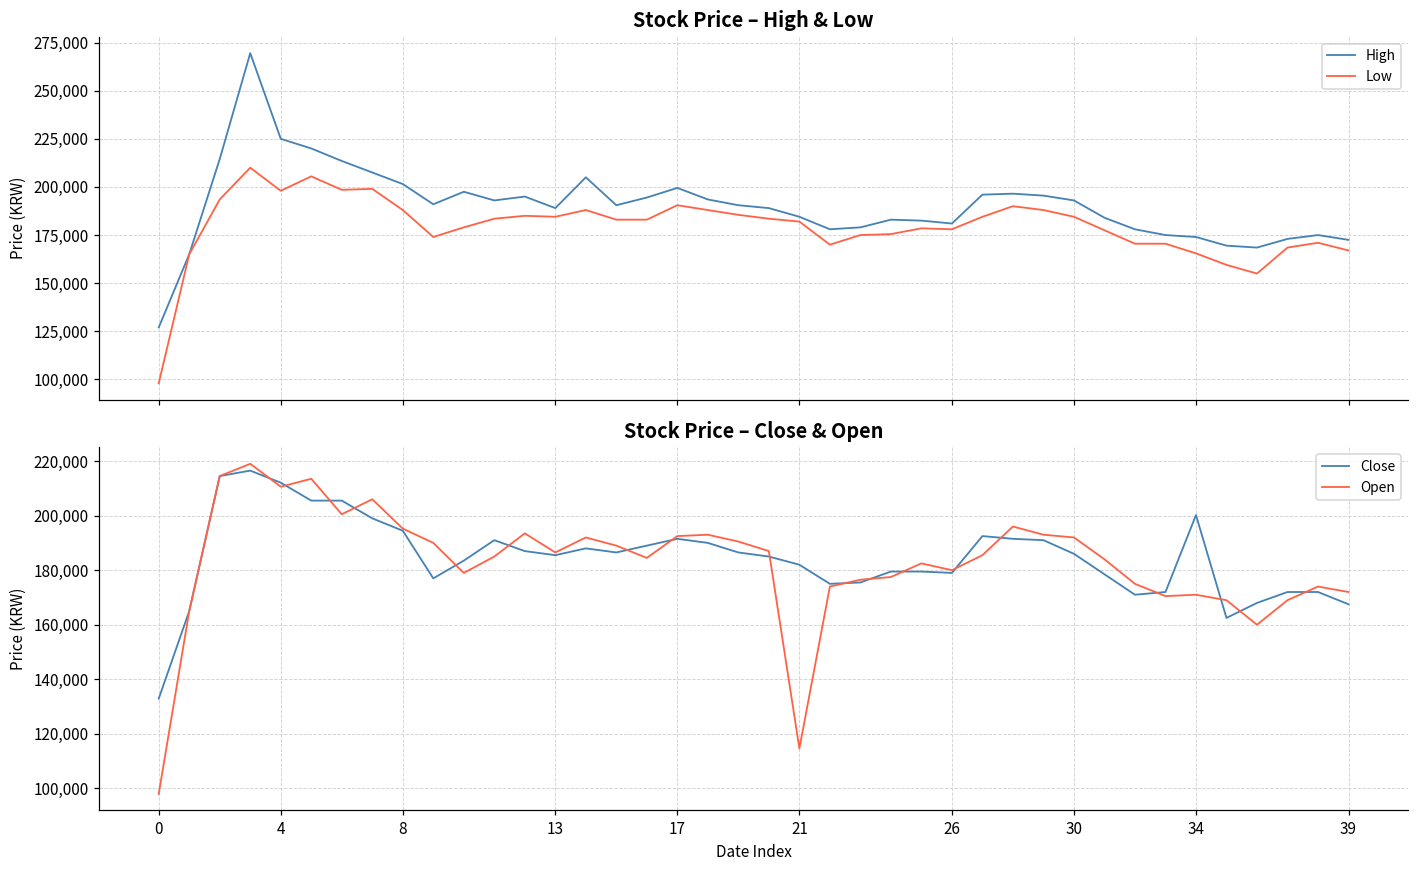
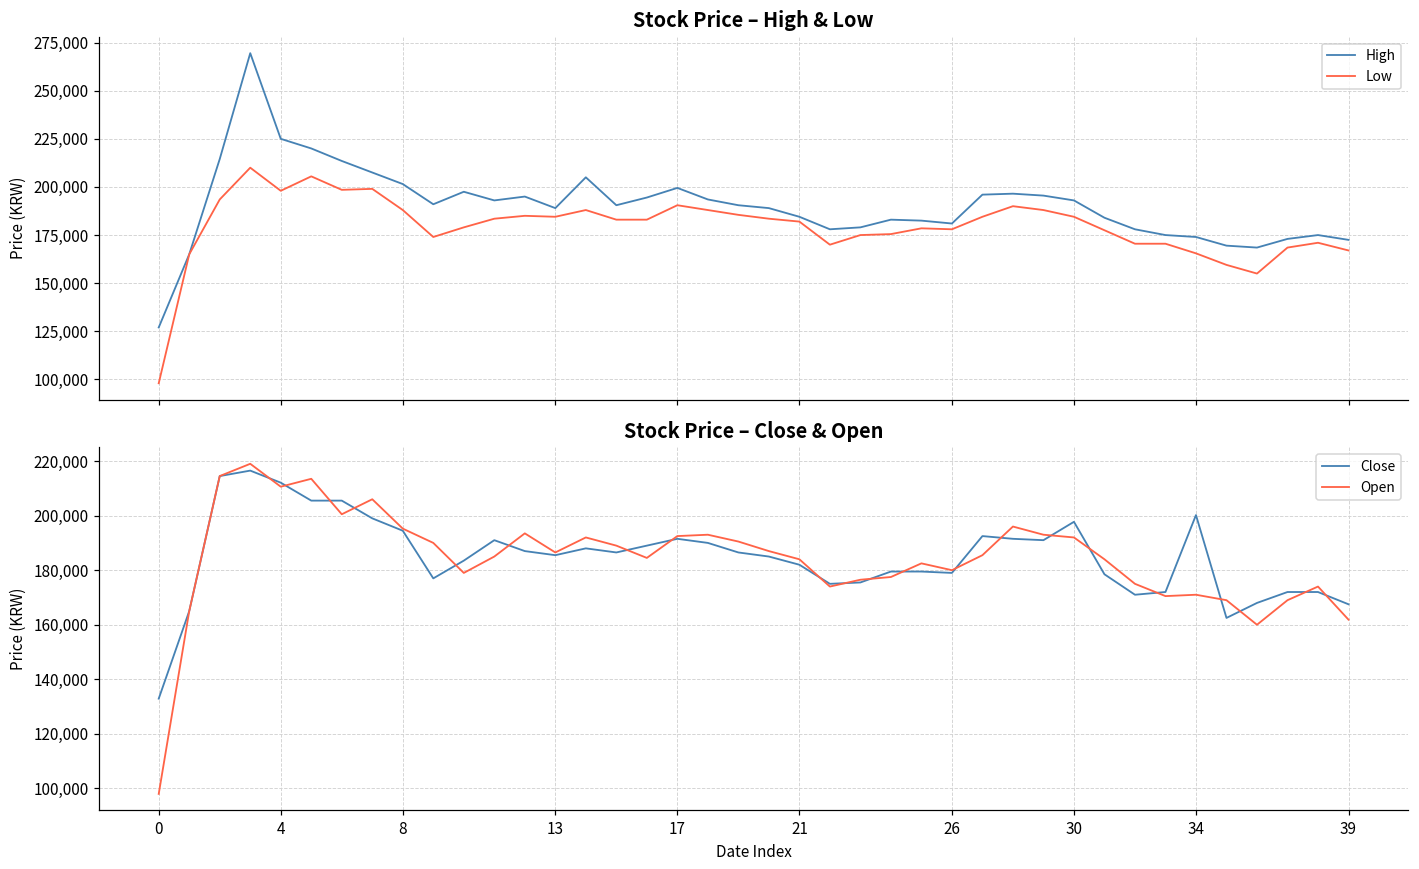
  {
    "Stock Price – Close & Open": {
      "Close": {
        "0": "133,000",
        "4": "212,000",
        "21": "182,000",
-       "30": "186,000",
+       "30": "198,000",
        "34": "200,000",
        "39": "168,000"
      },
      "Open": {
        "0": "98,000",
        "4": "211,000",
-       "21": "115,000",
+       "21": "184,000",
        "30": "192,000",
        "34": "171,000",
-       "39": "172,000"
+       "39": "162,000"
      }
    }
  }
